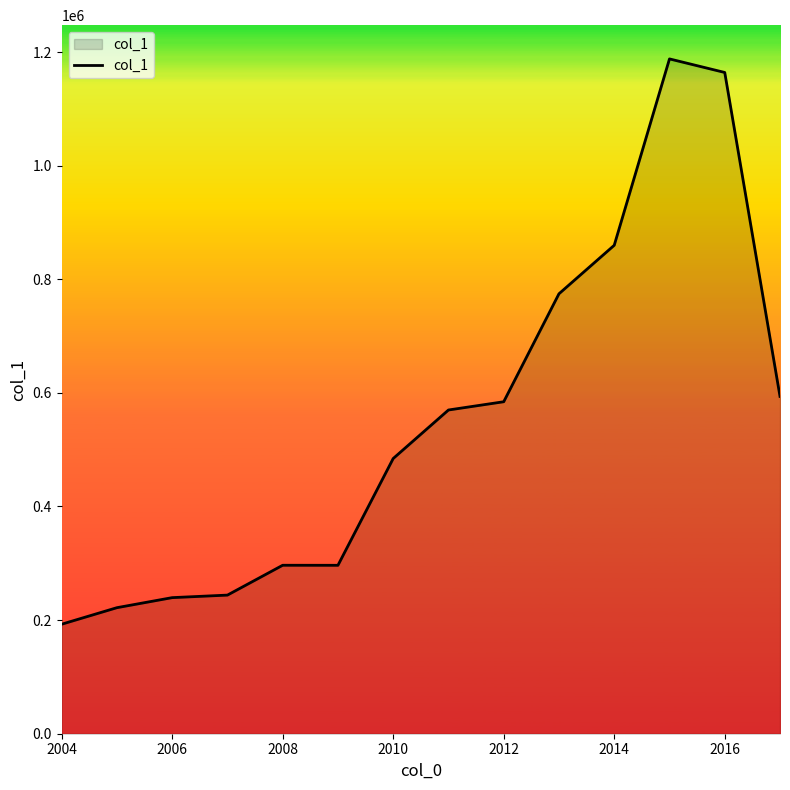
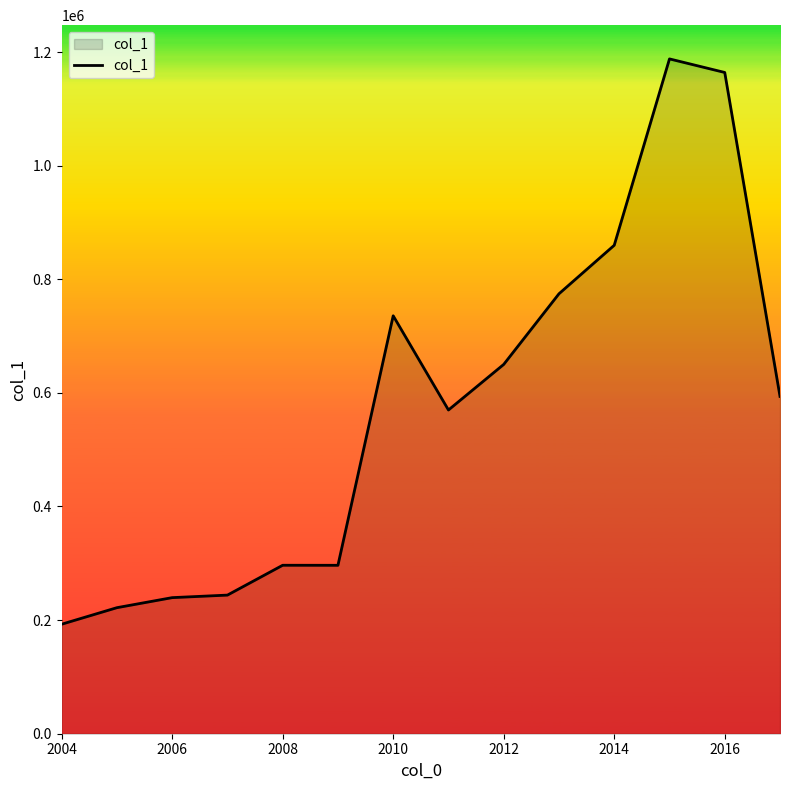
  {
    "2004": 190000,
    "2006": 240000,
    "2008": 300000,
-   "2010": 480000,
-   "2012": 580000,
+   "2010": 740000,
+   "2012": 650000,
    "2014": 860000,
    "2016": 1160000
  }
